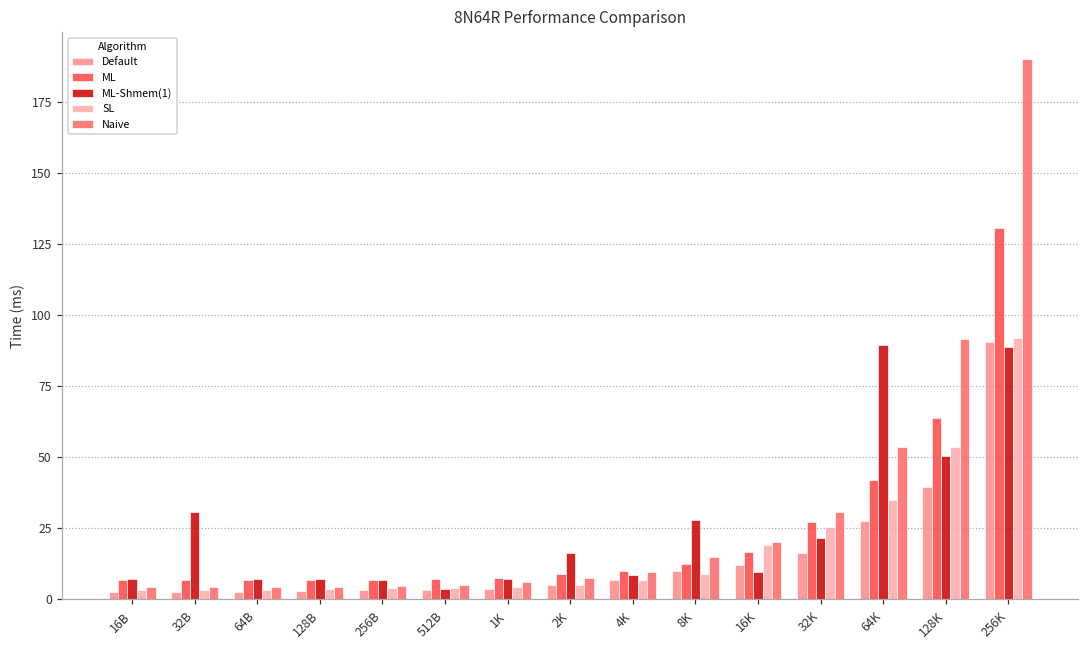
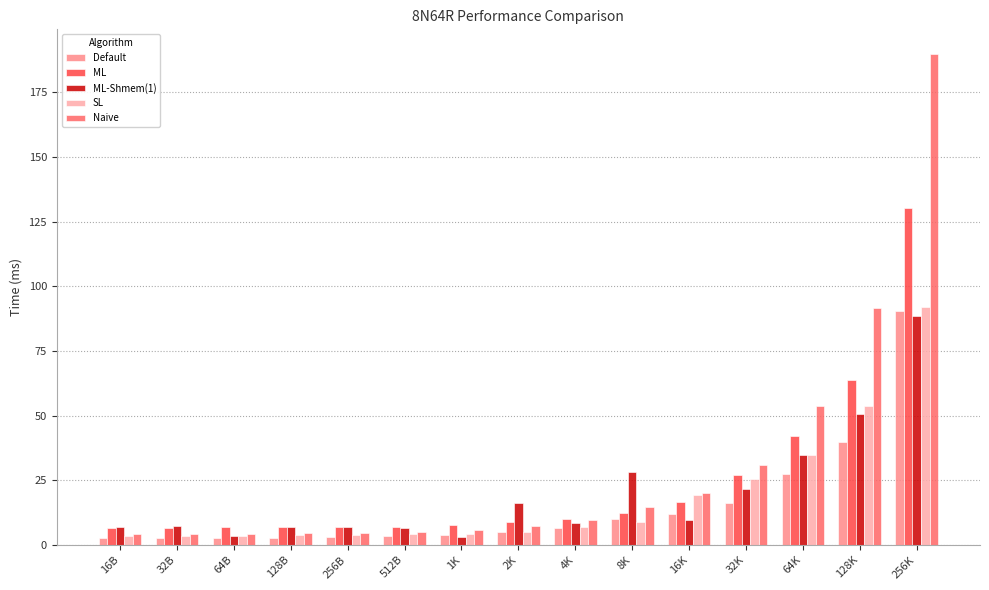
  {
    "ML-Shmem(1)": {
      "16B": 7,
-     "32B": 31,
-     "64B": 7,
+     "32B": 7,
+     "64B": 3,
      "128B": 7,
      "256B": 7,
-     "512B": 4,
-     "1K": 7,
+     "512B": 7,
+     "1K": 3,
      "2K": 16,
      "4K": 9,
      "8K": 28,
      "16K": 10,
      "32K": 22,
-     "64K": 89,
+     "64K": 35,
      "128K": 51,
      "256K": 89
    }
  }
